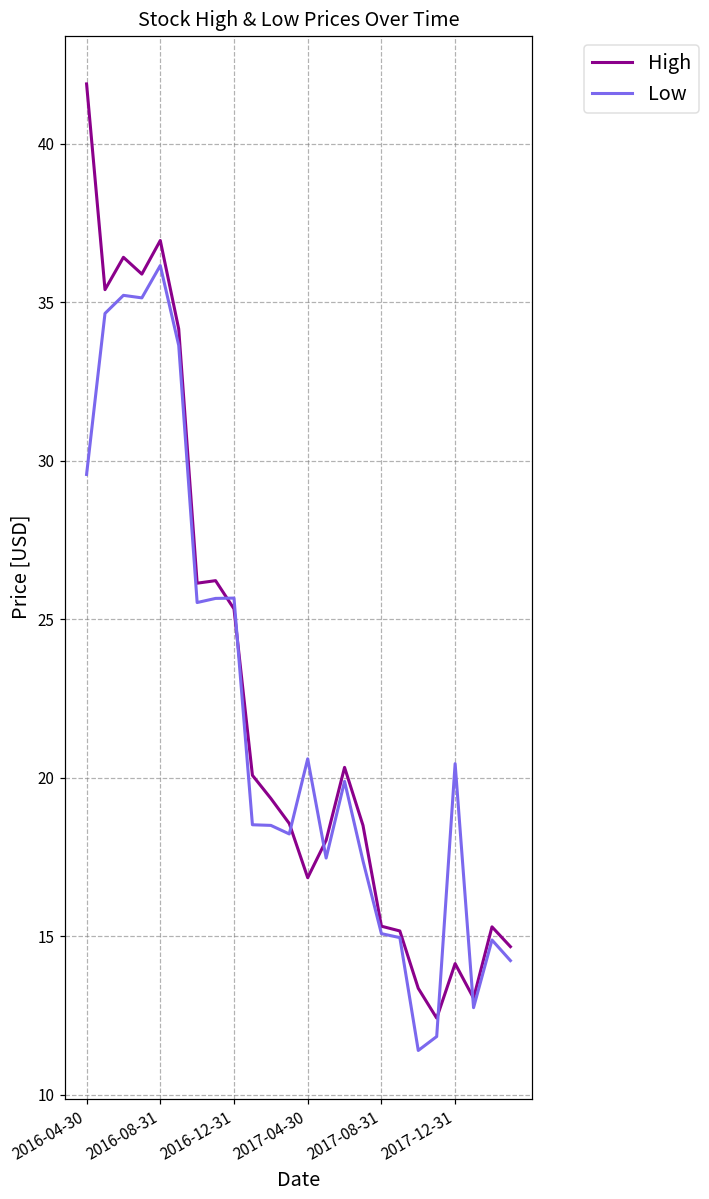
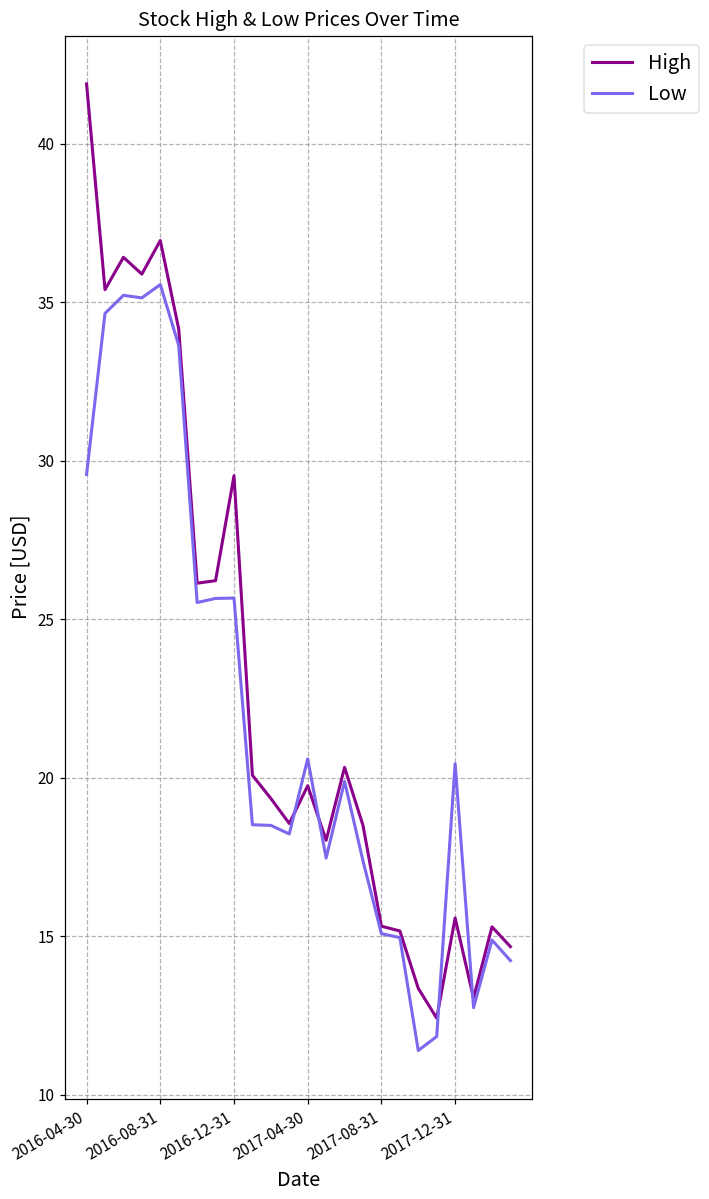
  {
    "High": {
      "2016-04-30": 41.9,
      "2016-08-31": 37.0,
-     "2016-12-31": 25.3,
-     "2017-04-30": 16.9,
+     "2016-12-31": 29.5,
+     "2017-04-30": 19.8,
      "2017-08-31": 15.3,
-     "2017-12-31": 14.1
+     "2017-12-31": 15.6
    },
    "Low": {
      "2016-04-30": 29.6,
-     "2016-08-31": 36.2,
+     "2016-08-31": 35.6,
      "2016-12-31": 25.7,
      "2017-04-30": 20.6,
      "2017-08-31": 15.1,
      "2017-12-31": 20.4
    }
  }
